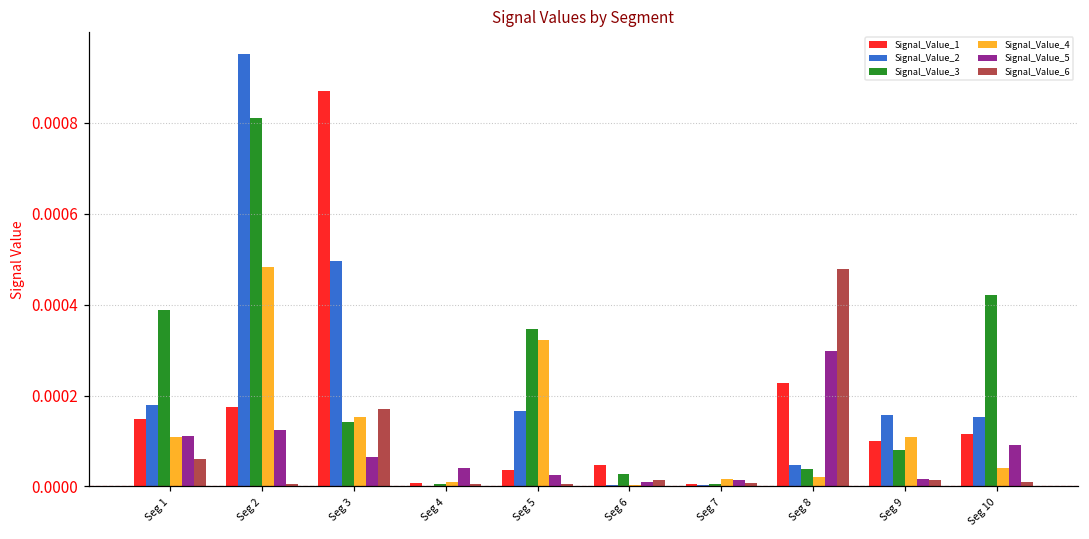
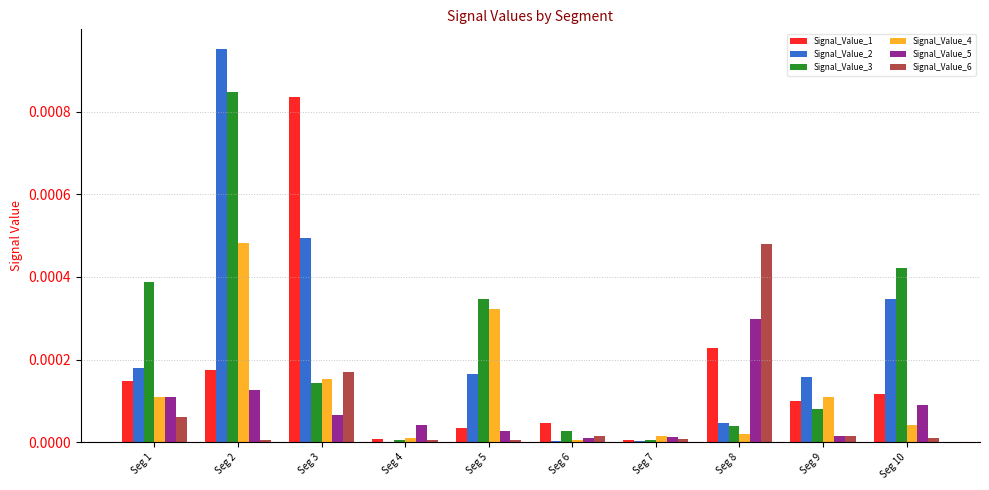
  {
    "Signal_Value_1": {
      "Seg 1": 0.00015,
      "Seg 2": 0.00017,
-     "Seg 3": 0.00087,
+     "Seg 3": 0.00084,
      "Seg 4": 0.00001,
      "Seg 5": 0.00004,
      "Seg 6": 0.00005,
      "Seg 8": 0.00023,
      "Seg 9": 0.00010,
      "Seg 10": 0.00012
    },
    "Signal_Value_2": {
      "Seg 1": 0.00018,
      "Seg 2": 0.00095,
      "Seg 3": 0.00050,
      "Seg 5": 0.00017,
      "Seg 8": 0.00005,
      "Seg 9": 0.00016,
-     "Seg 10": 0.00015
+     "Seg 10": 0.00035
    },
    "Signal_Value_3": {
      "Seg 1": 0.00039,
-     "Seg 2": 0.00081,
+     "Seg 2": 0.00085,
      "Seg 3": 0.00014,
      "Seg 5": 0.00035,
      "Seg 6": 0.00003,
      "Seg 8": 0.00004,
      "Seg 9": 0.00008,
      "Seg 10": 0.00042
    },
    "Signal_Value_4": {
      "Seg 1": 0.00011,
      "Seg 2": 0.00048,
      "Seg 3": 0.00015,
      "Seg 4": 0.00001,
      "Seg 5": 0.00032,
      "Seg 7": 0.00002,
      "Seg 8": 0.00002,
      "Seg 9": 0.00011,
      "Seg 10": 0.00004
    },
    "Signal_Value_5": {
      "Seg 1": 0.00011,
      "Seg 2": 0.00013,
      "Seg 3": 0.00006,
      "Seg 4": 0.00004,
      "Seg 5": 0.00003,
      "Seg 6": 0.00001,
      "Seg 7": 0.00001,
      "Seg 8": 0.00030,
      "Seg 9": 0.00002,
      "Seg 10": 0.00009
    },
    "Signal_Value_6": {
      "Seg 1": 0.00006,
      "Seg 3": 0.00017,
      "Seg 6": 0.00001,
      "Seg 7": 0.00001,
      "Seg 8": 0.00048,
      "Seg 9": 0.00001,
      "Seg 10": 0.00001
    }
  }
